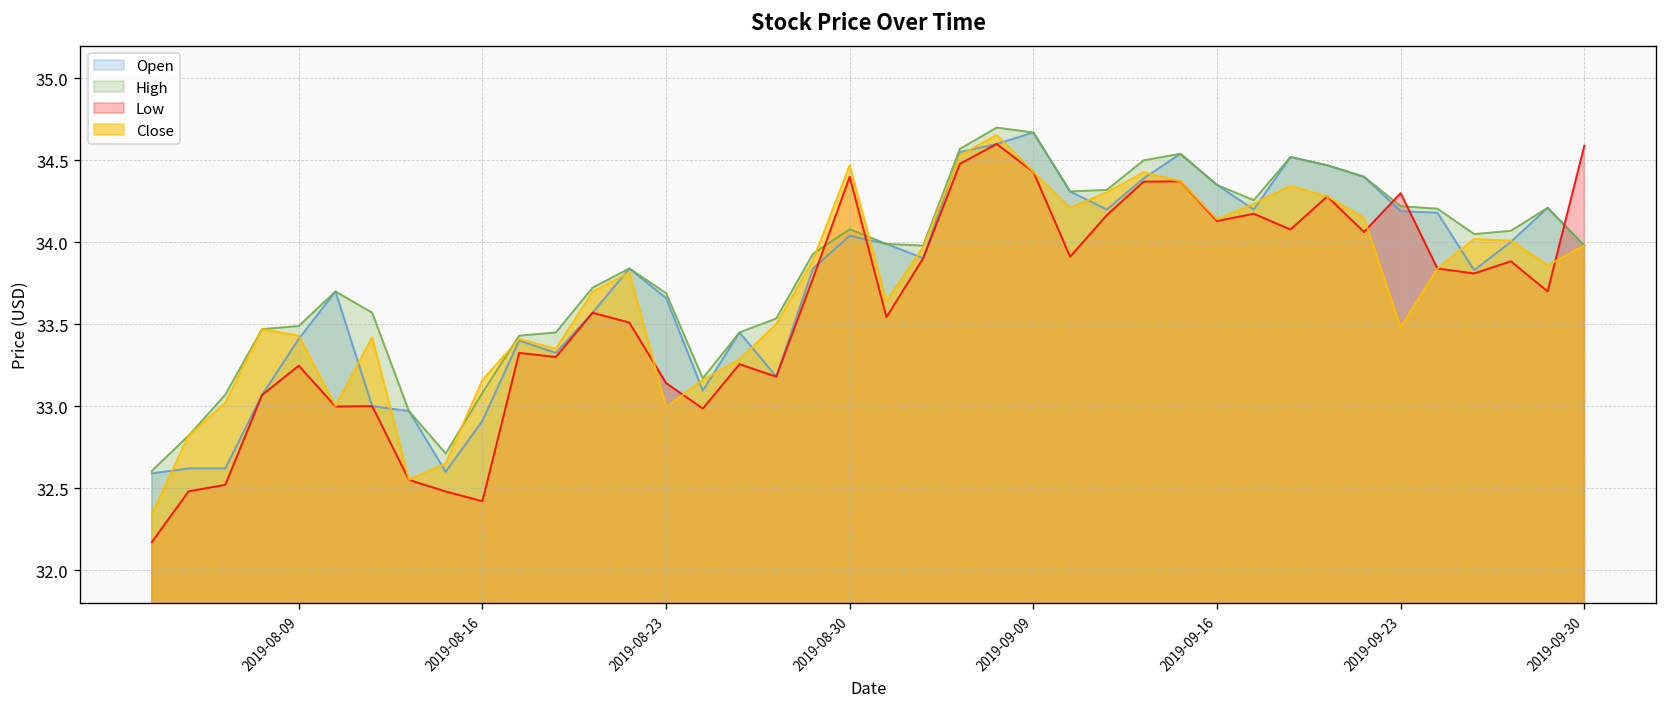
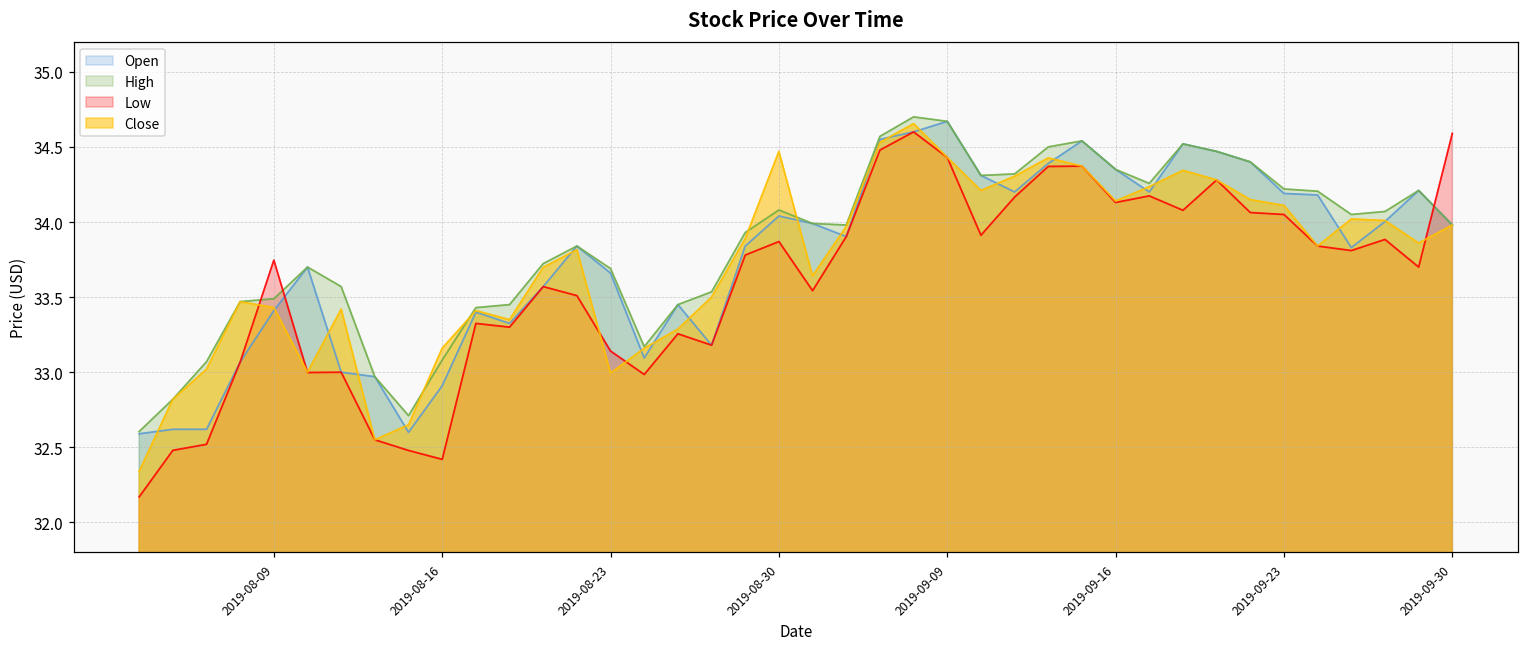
  {
    "Low": {
-     "2019-08-09": 33.25,
+     "2019-08-09": 33.75,
      "2019-08-16": 32.42,
      "2019-08-23": 33.14,
-     "2019-08-30": 34.40,
-     "2019-09-23": 34.30,
+     "2019-08-30": 33.87,
+     "2019-09-23": 34.05,
      "2019-09-30": 34.59
    },
    "Close": {
      "2019-08-09": 33.43,
      "2019-08-16": 33.16,
      "2019-08-23": 32.99,
      "2019-08-30": 34.47,
-     "2019-09-23": 33.48
+     "2019-09-23": 34.11
    }
  }
